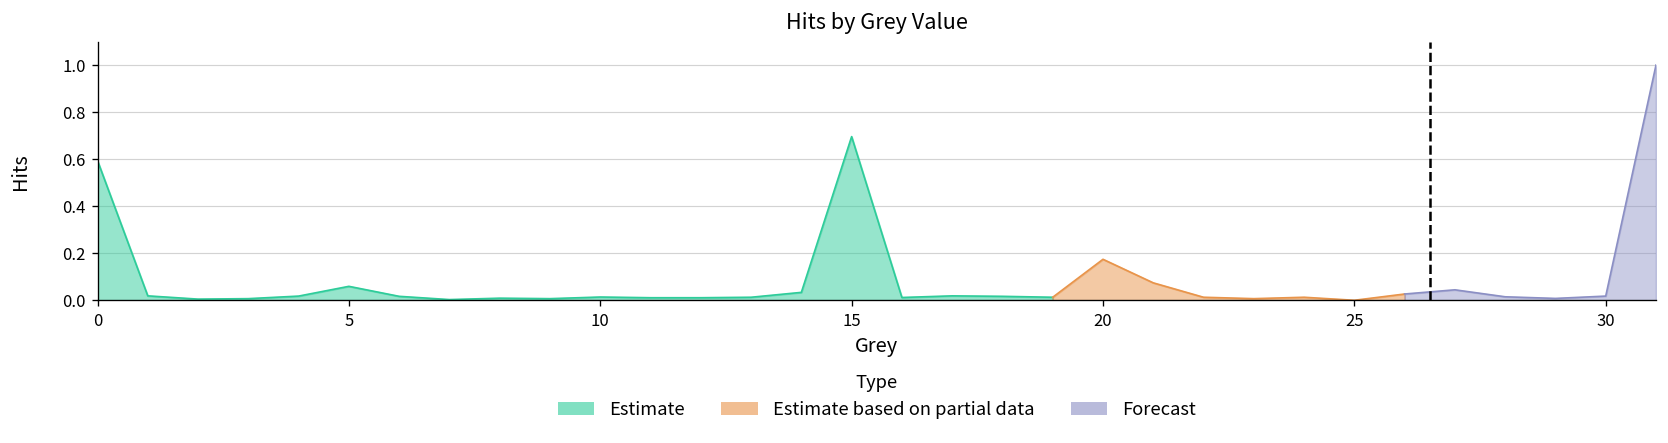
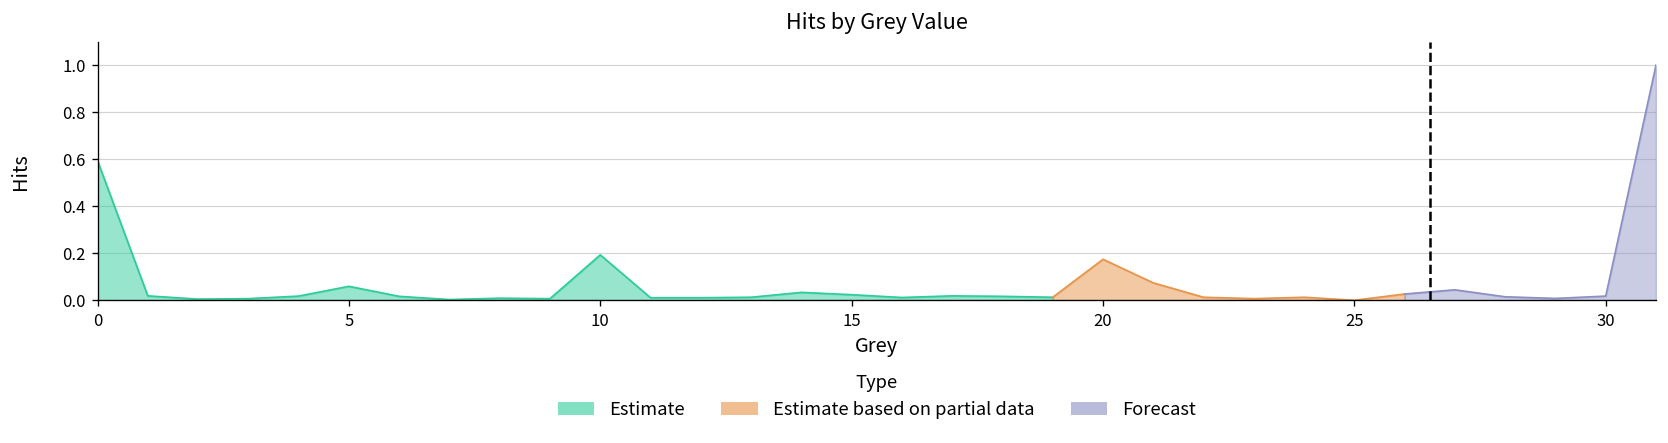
  {
    "Estimate": {
      "0": 0.59,
      "5": 0.06,
-     "10": 0.01,
-     "15": 0.70
+     "10": 0.19,
+     "15": 0.02
    },
    "Estimate based on partial data": {
      "20": 0.17,
      "25": 0.00
    },
    "Forecast": {
      "30": 0.02
    }
  }
